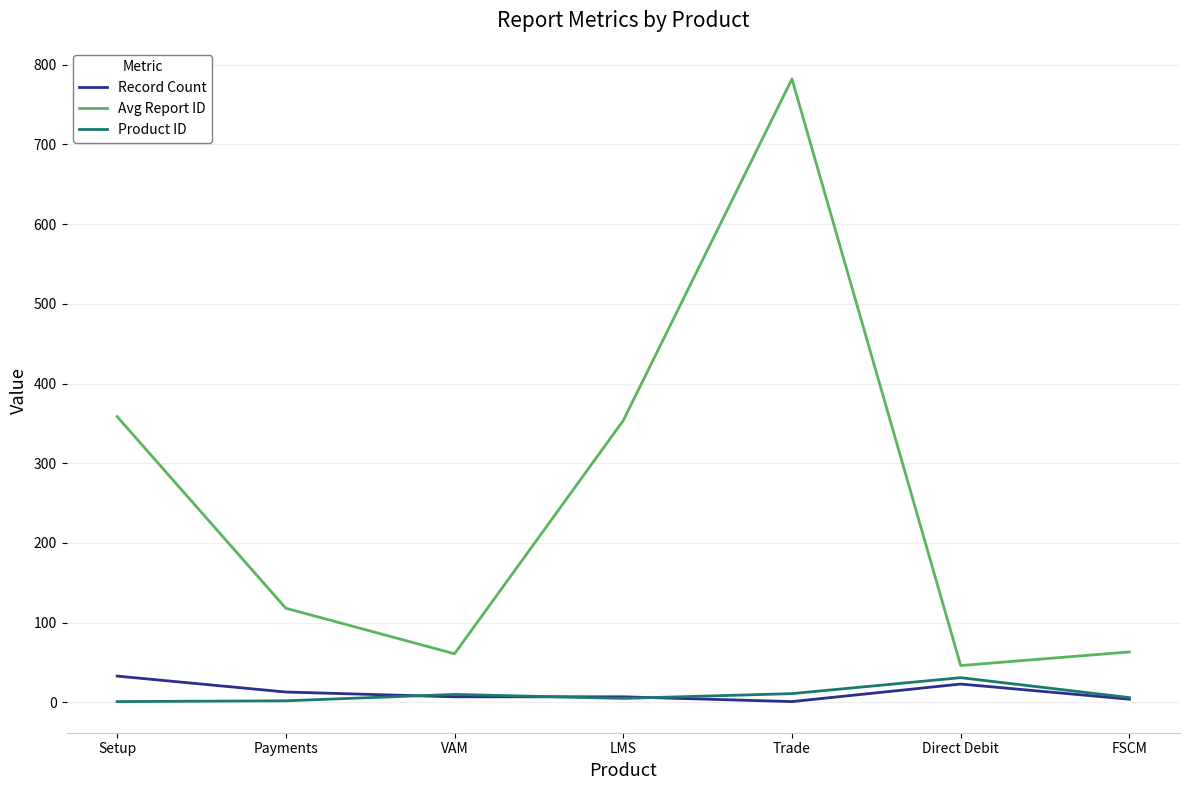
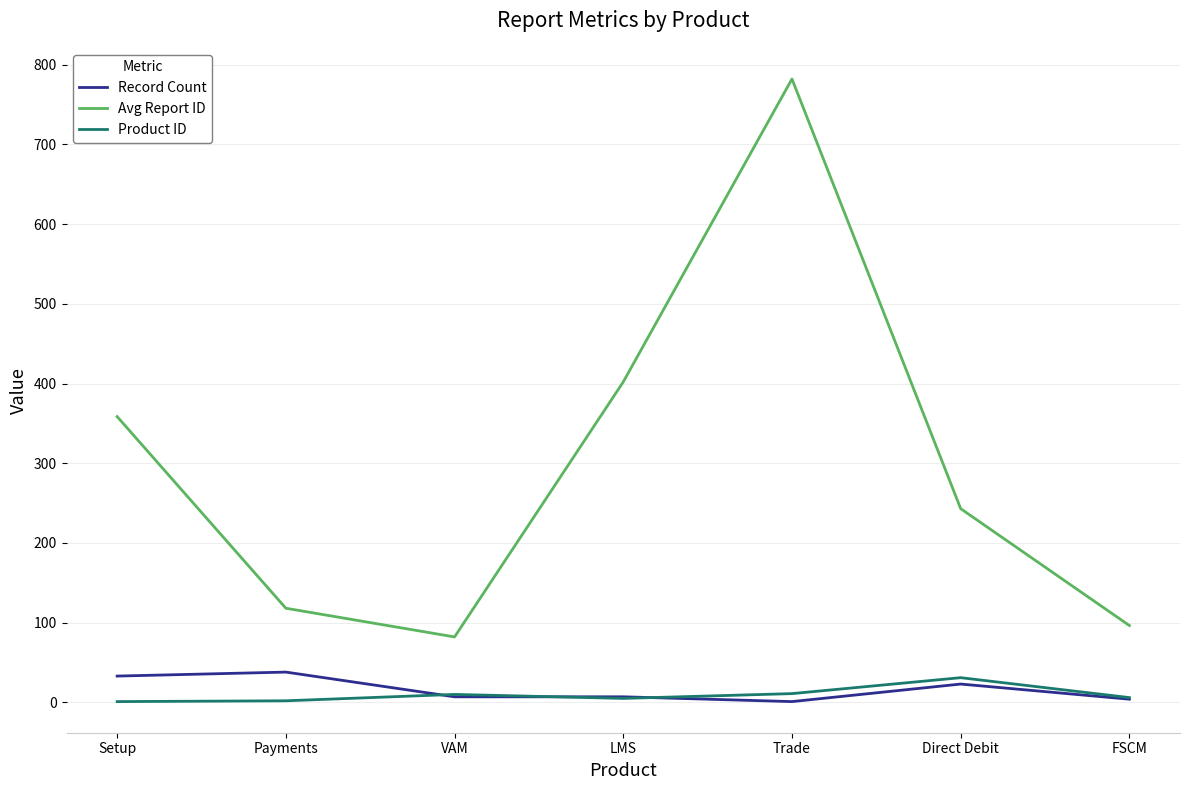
  {
    "Record Count": {
      "Setup": 30,
-     "Payments": 10,
+     "Payments": 40,
      "Trade": 0,
      "Direct Debit": 20
    },
    "Avg Report ID": {
      "Setup": 360,
      "Payments": 120,
-     "VAM": 60,
-     "LMS": 350,
+     "VAM": 80,
+     "LMS": 400,
      "Trade": 780,
-     "Direct Debit": 50,
-     "FSCM": 60
+     "Direct Debit": 240,
+     "FSCM": 100
    },
    "Product ID": {
      "Setup": 0,
      "Payments": 0,
      "Trade": 10,
      "Direct Debit": 30
    }
  }
